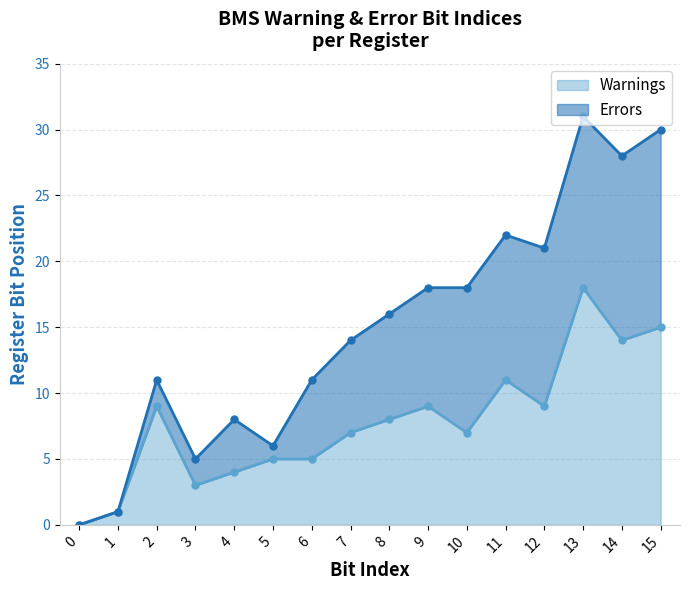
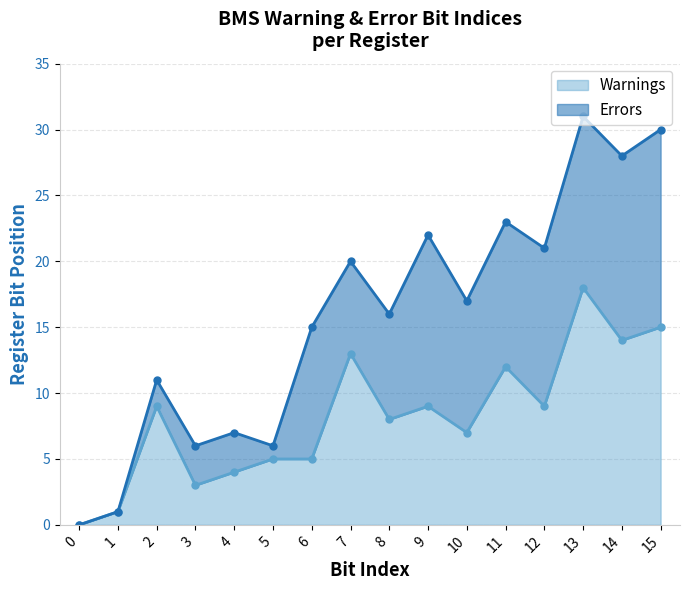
  {
    "Warnings": {
      "2": 9,
      "3": 3,
      "4": 4,
      "5": 5,
      "6": 5,
-     "7": 7,
+     "7": 13,
      "8": 8,
      "9": 9,
      "10": 7,
-     "11": 11,
+     "11": 12,
      "12": 9,
      "13": 18,
      "14": 14,
      "15": 15
    },
    "Errors": {
      "2": 2,
-     "3": 2,
-     "4": 4,
+     "3": 3,
+     "4": 3,
      "5": 1,
-     "6": 6,
+     "6": 10,
      "7": 7,
      "8": 8,
-     "9": 9,
-     "10": 11,
+     "9": 13,
+     "10": 10,
      "11": 11,
      "12": 12,
      "14": 14,
      "15": 15
    }
  }
